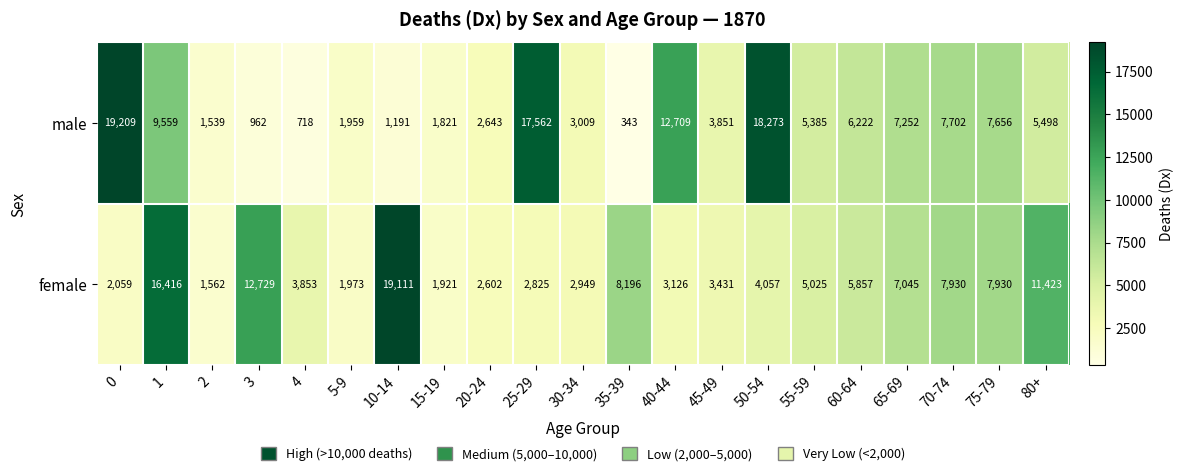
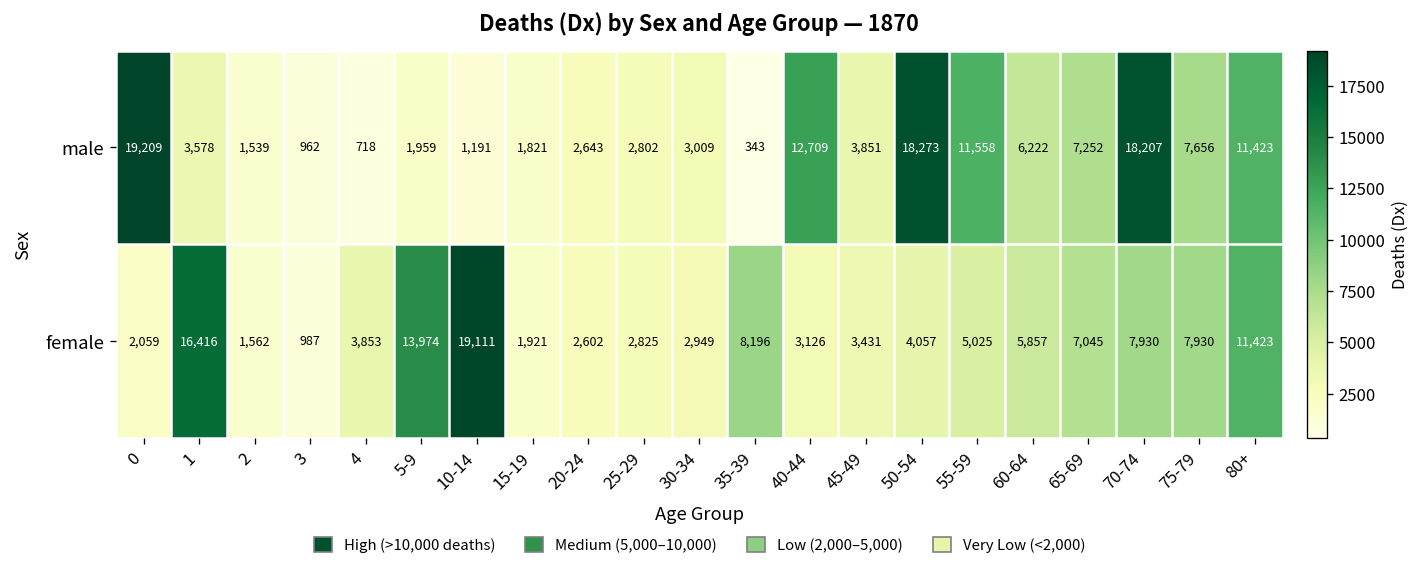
  {
    "male": {
      "0": "19,209",
-     "1": "9,559",
+     "1": "3,578",
      "2": "1,539",
      "3": "962",
      "4": "718",
      "5-9": "1,959",
      "10-14": "1,191",
      "15-19": "1,821",
      "20-24": "2,643",
-     "25-29": "17,562",
+     "25-29": "2,802",
      "30-34": "3,009",
      "35-39": "343",
      "40-44": "12,709",
      "45-49": "3,851",
      "50-54": "18,273",
-     "55-59": "5,385",
+     "55-59": "11,558",
      "60-64": "6,222",
      "65-69": "7,252",
-     "70-74": "7,702",
+     "70-74": "18,207",
      "75-79": "7,656",
-     "80+": "5,498"
+     "80+": "11,423"
    },
    "female": {
      "0": "2,059",
      "1": "16,416",
      "2": "1,562",
-     "3": "12,729",
+     "3": "987",
      "4": "3,853",
-     "5-9": "1,973",
+     "5-9": "13,974",
      "10-14": "19,111",
      "15-19": "1,921",
      "20-24": "2,602",
      "25-29": "2,825",
      "30-34": "2,949",
      "35-39": "8,196",
      "40-44": "3,126",
      "45-49": "3,431",
      "50-54": "4,057",
      "55-59": "5,025",
      "60-64": "5,857",
      "65-69": "7,045",
      "70-74": "7,930",
      "75-79": "7,930",
      "80+": "11,423"
    }
  }
